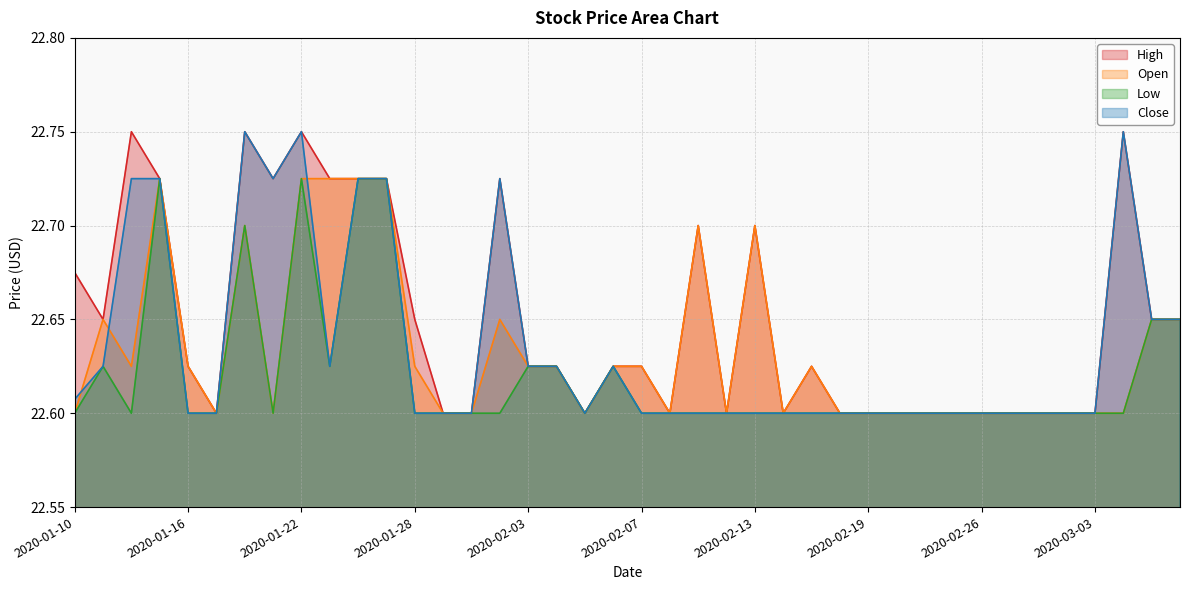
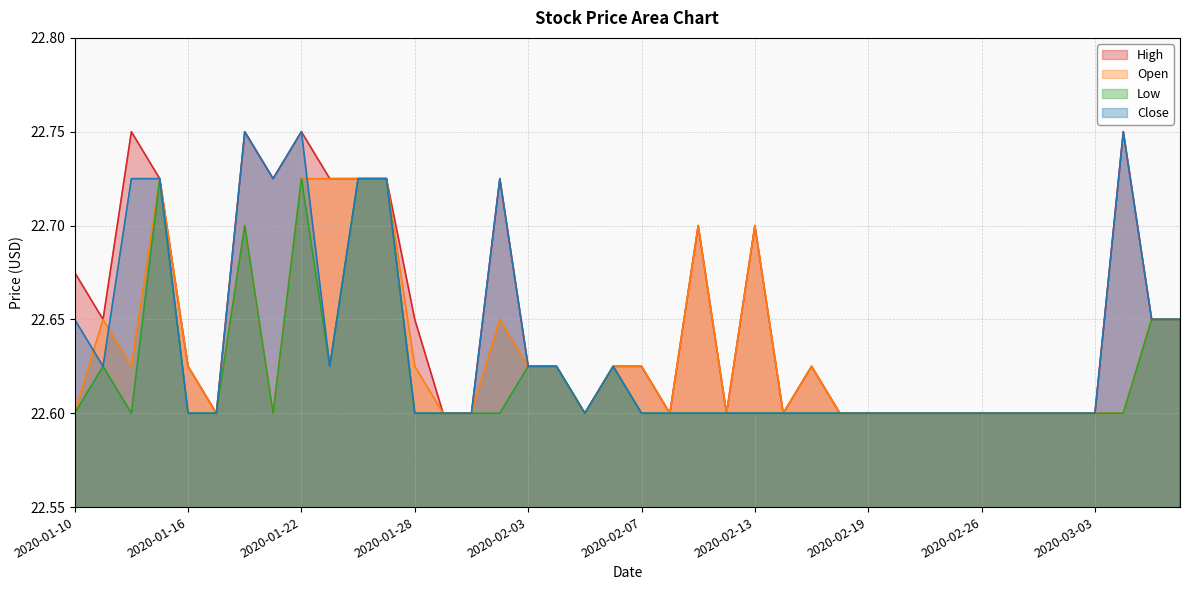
  {
    "Close": {
-     "2020-01-10": 22.607
+     "2020-01-10": 22.650
    }
  }
